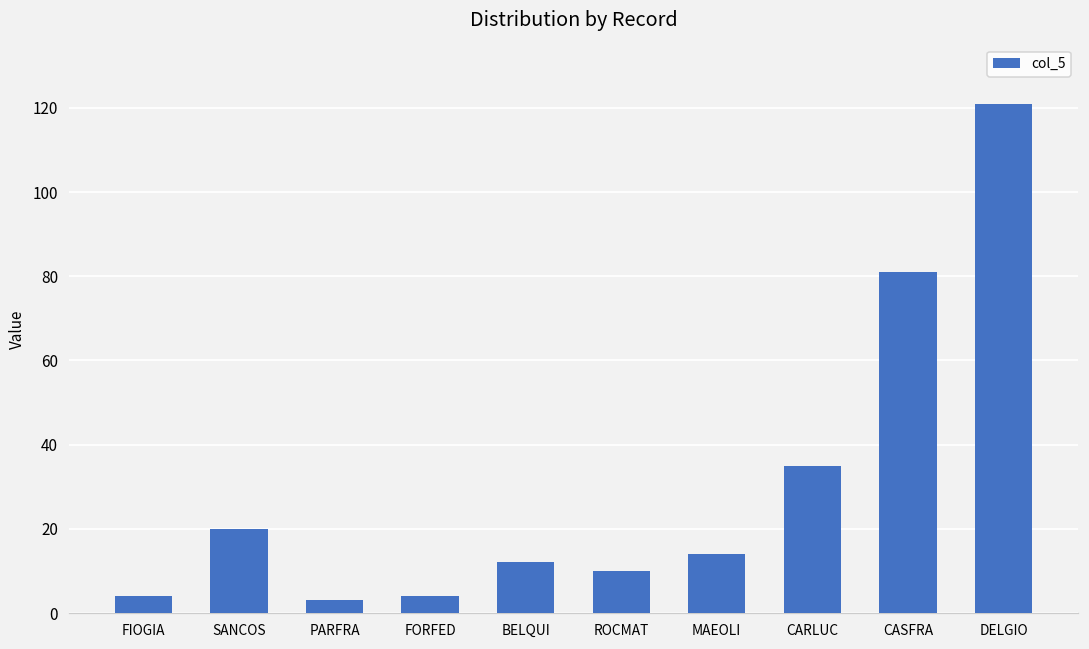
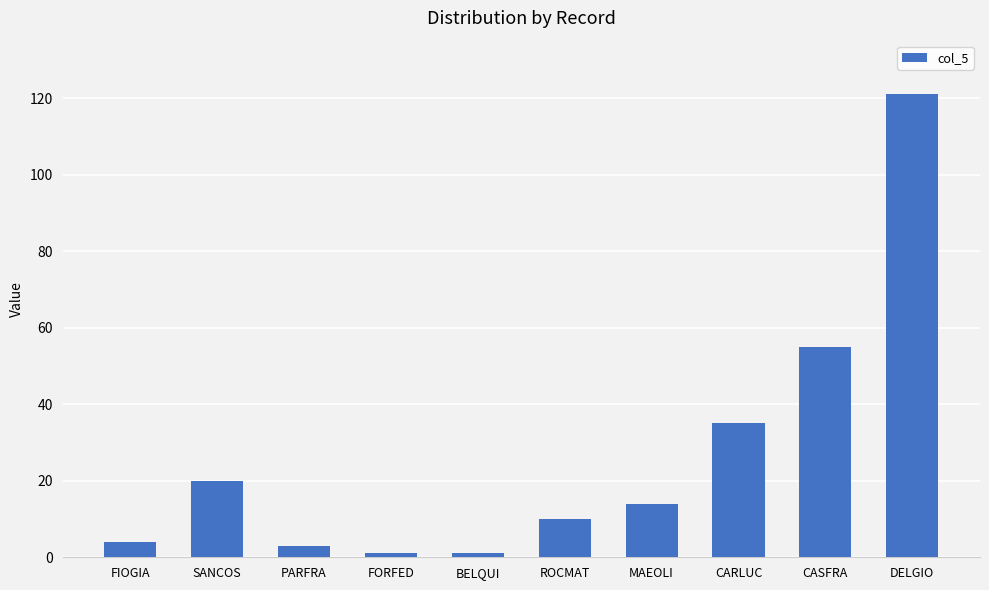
  {
    "FIOGIA": 4,
    "SANCOS": 20,
    "PARFRA": 3,
-   "FORFED": 4,
-   "BELQUI": 12,
+   "FORFED": 1,
+   "BELQUI": 1,
    "ROCMAT": 10,
    "MAEOLI": 14,
    "CARLUC": 35,
-   "CASFRA": 81,
+   "CASFRA": 55,
    "DELGIO": 121
  }
